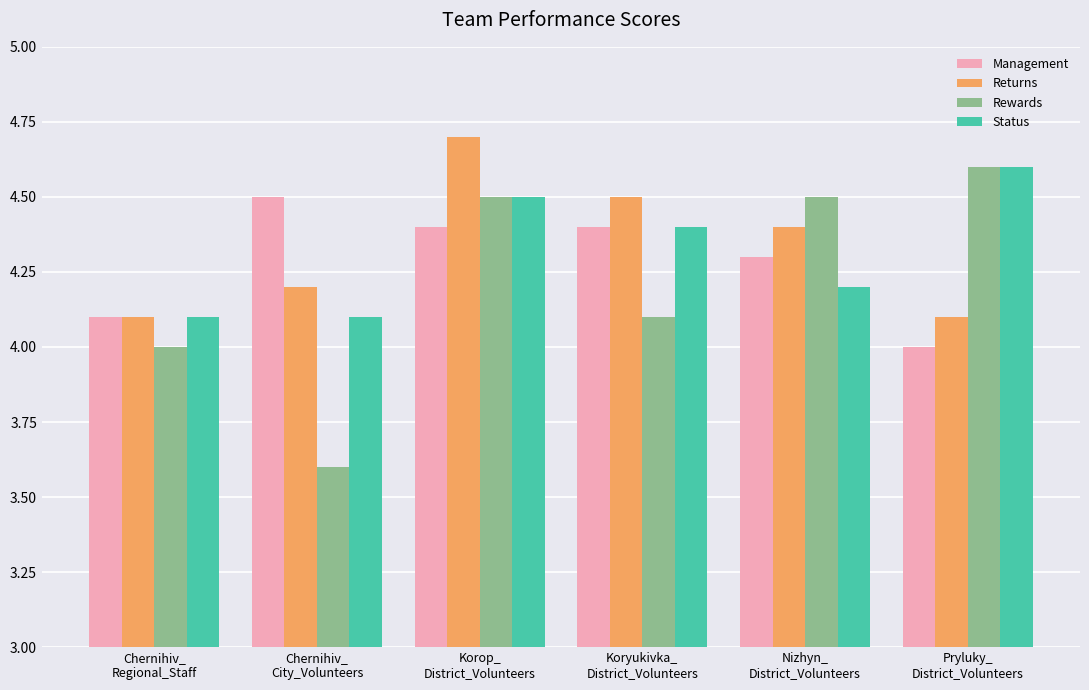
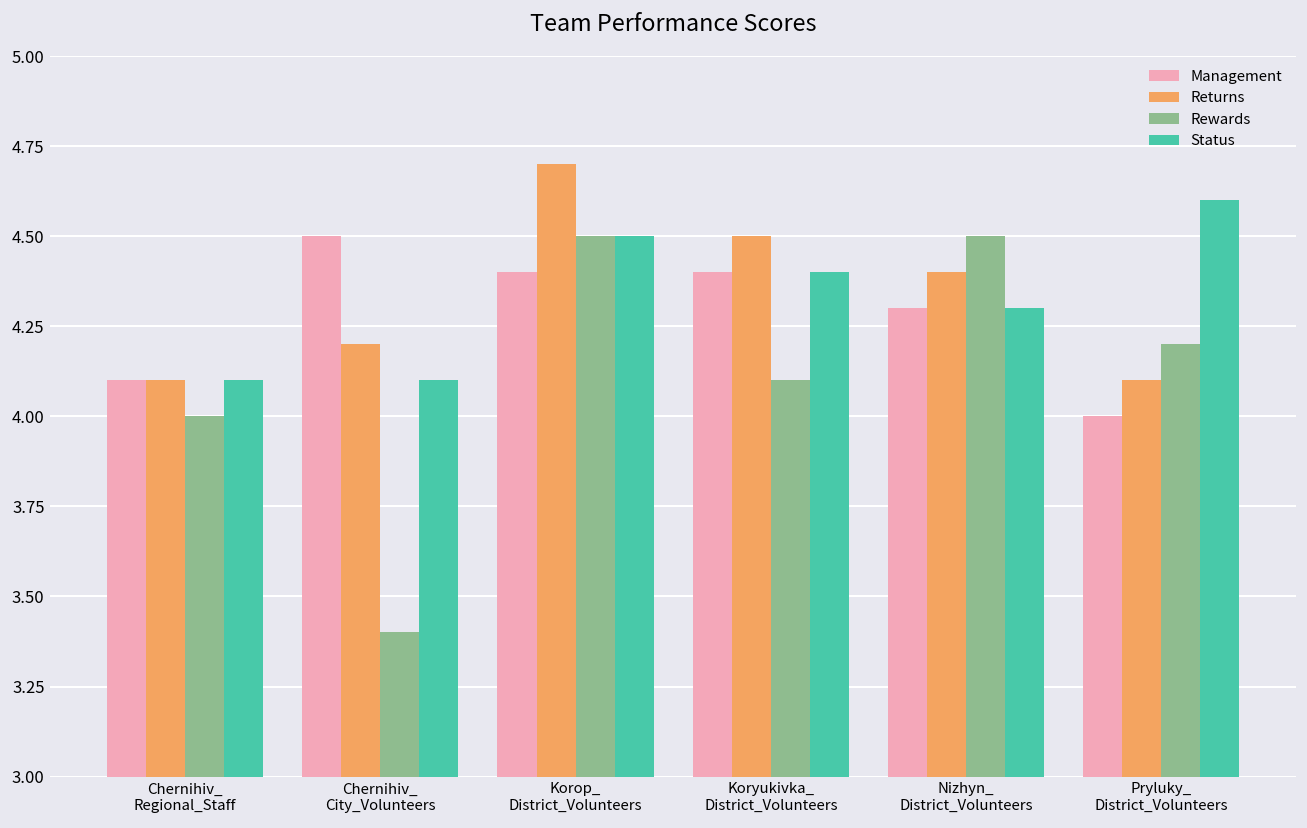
  {
    "Management": {
      "Chernihiv_ Regional_Staff": 4.1,
      "Chernihiv_ City_Volunteers": 4.5,
      "Korop_ District_Volunteers": 4.4,
      "Koryukivka_ District_Volunteers": 4.4,
      "Nizhyn_ District_Volunteers": 4.3,
      "Pryluky_ District_Volunteers": 4.0
    },
    "Returns": {
      "Chernihiv_ Regional_Staff": 4.1,
      "Chernihiv_ City_Volunteers": 4.2,
      "Korop_ District_Volunteers": 4.7,
      "Koryukivka_ District_Volunteers": 4.5,
      "Nizhyn_ District_Volunteers": 4.4,
      "Pryluky_ District_Volunteers": 4.1
    },
    "Rewards": {
      "Chernihiv_ Regional_Staff": 4.0,
-     "Chernihiv_ City_Volunteers": 3.6,
+     "Chernihiv_ City_Volunteers": 3.4,
      "Korop_ District_Volunteers": 4.5,
      "Koryukivka_ District_Volunteers": 4.1,
      "Nizhyn_ District_Volunteers": 4.5,
-     "Pryluky_ District_Volunteers": 4.6
+     "Pryluky_ District_Volunteers": 4.2
    },
    "Status": {
      "Chernihiv_ Regional_Staff": 4.1,
      "Chernihiv_ City_Volunteers": 4.1,
      "Korop_ District_Volunteers": 4.5,
      "Koryukivka_ District_Volunteers": 4.4,
-     "Nizhyn_ District_Volunteers": 4.2,
+     "Nizhyn_ District_Volunteers": 4.3,
      "Pryluky_ District_Volunteers": 4.6
    }
  }
